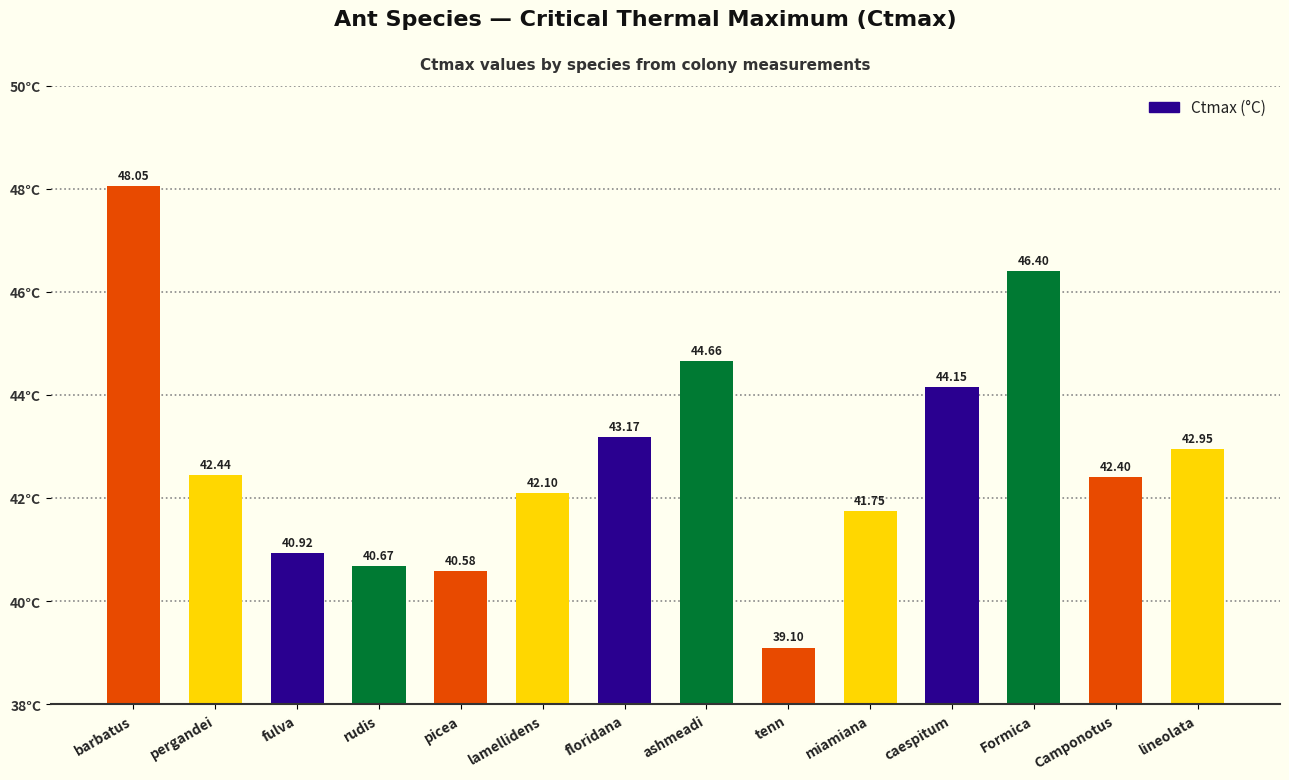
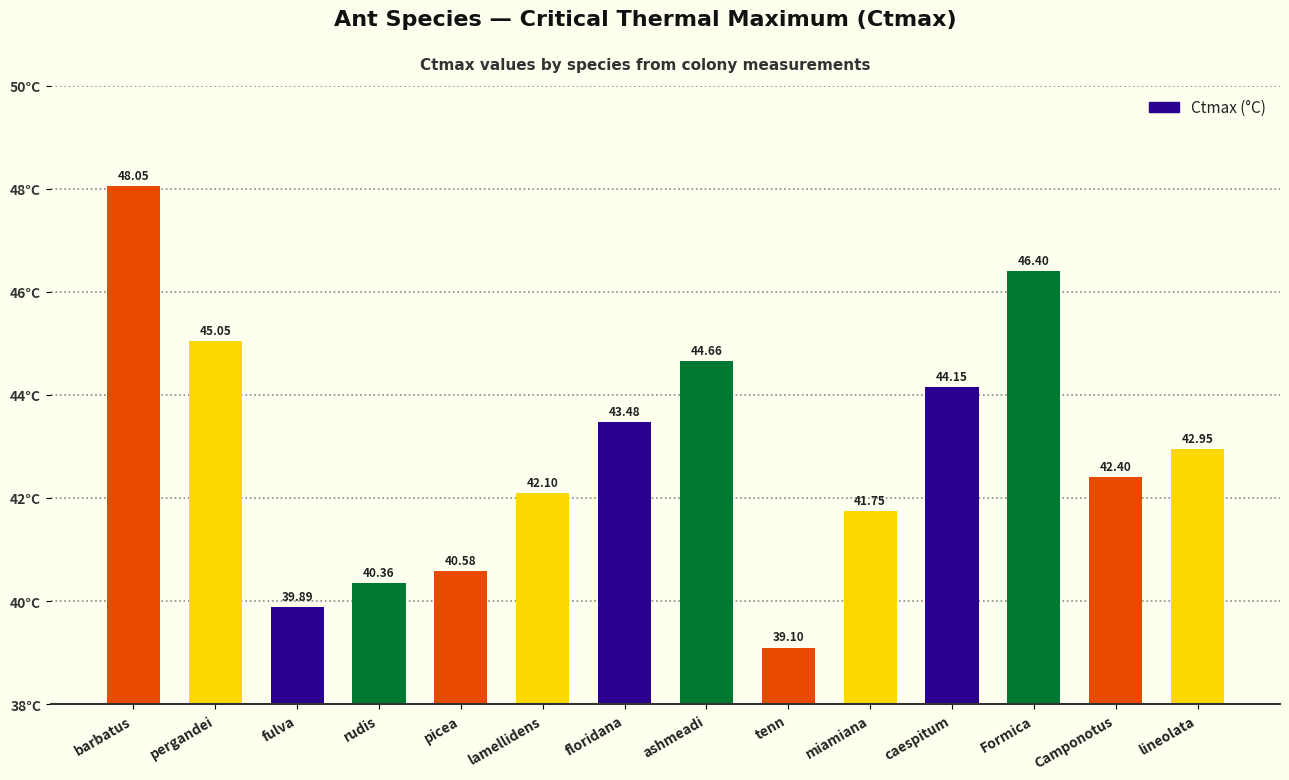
  {
    "barbatus": 48.05,
-   "pergandei": 42.44,
-   "fulva": 40.92,
-   "rudis": 40.67,
+   "pergandei": 45.05,
+   "fulva": 39.89,
+   "rudis": 40.36,
    "picea": 40.58,
    "lamellidens": 42.10,
-   "floridana": 43.17,
+   "floridana": 43.48,
    "ashmeadi": 44.66,
    "tenn": 39.10,
    "miamiana": 41.75,
    "caespitum": 44.15,
    "Formica": 46.40,
    "Camponotus": 42.40,
    "lineolata": 42.95
  }
